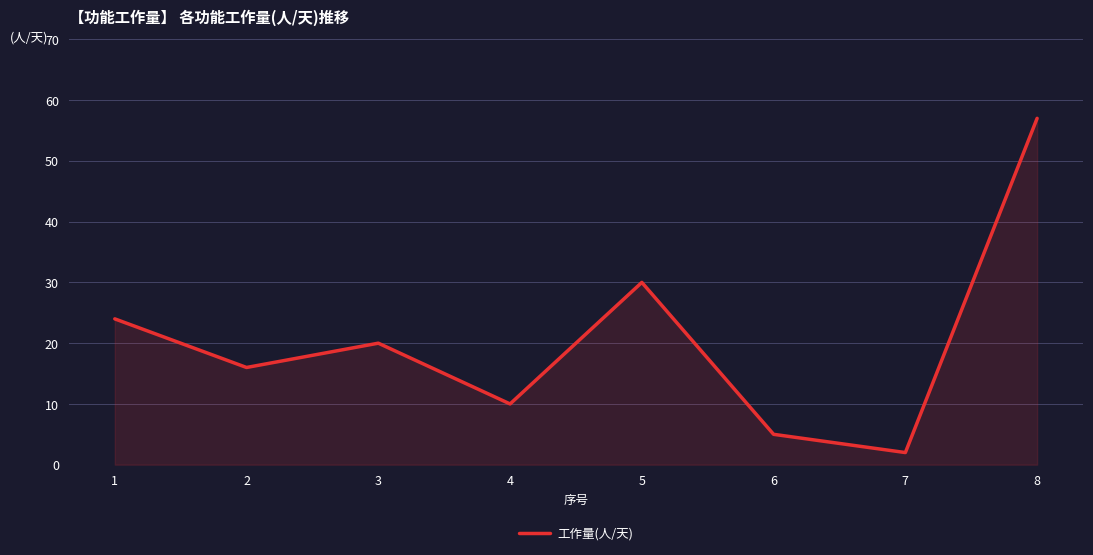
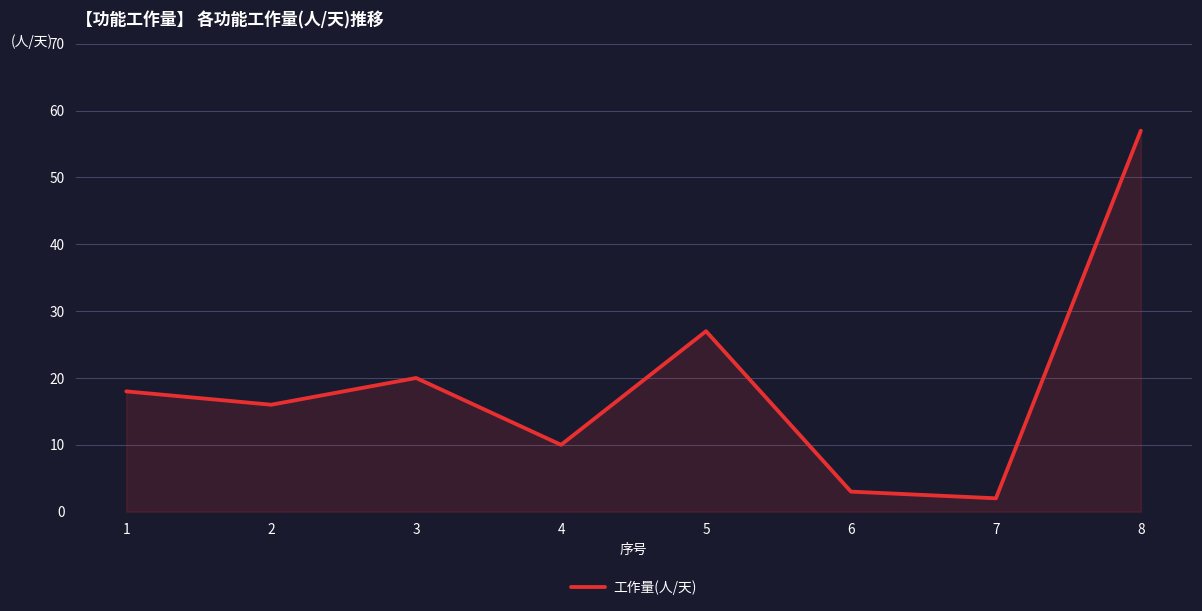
  {
-   "1": 24,
+   "1": 18,
    "2": 16,
    "3": 20,
    "4": 10,
-   "5": 30,
-   "6": 5,
+   "5": 27,
+   "6": 3,
    "7": 2,
    "8": 57
  }
